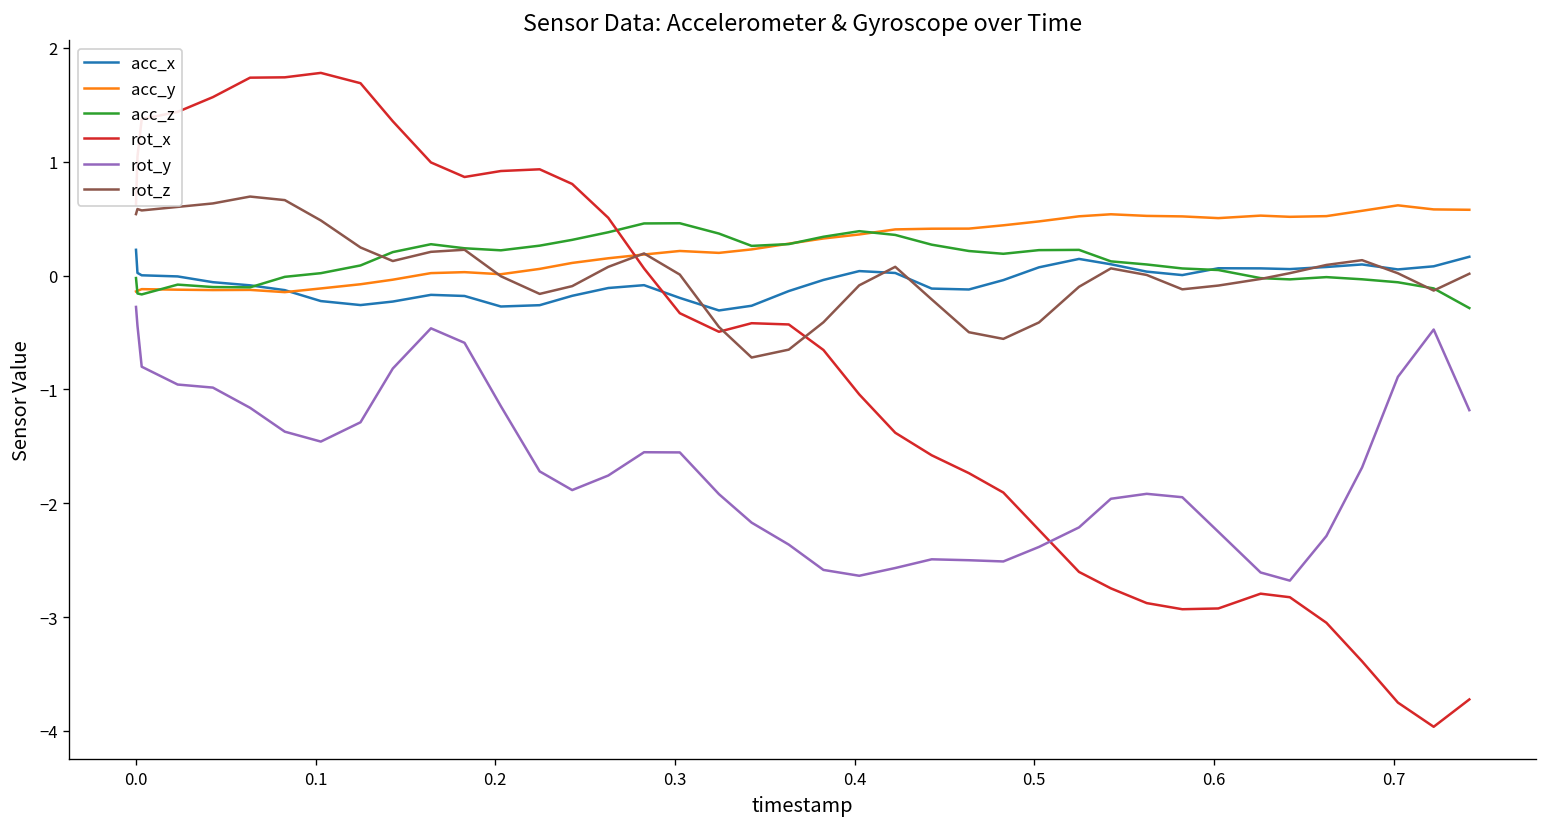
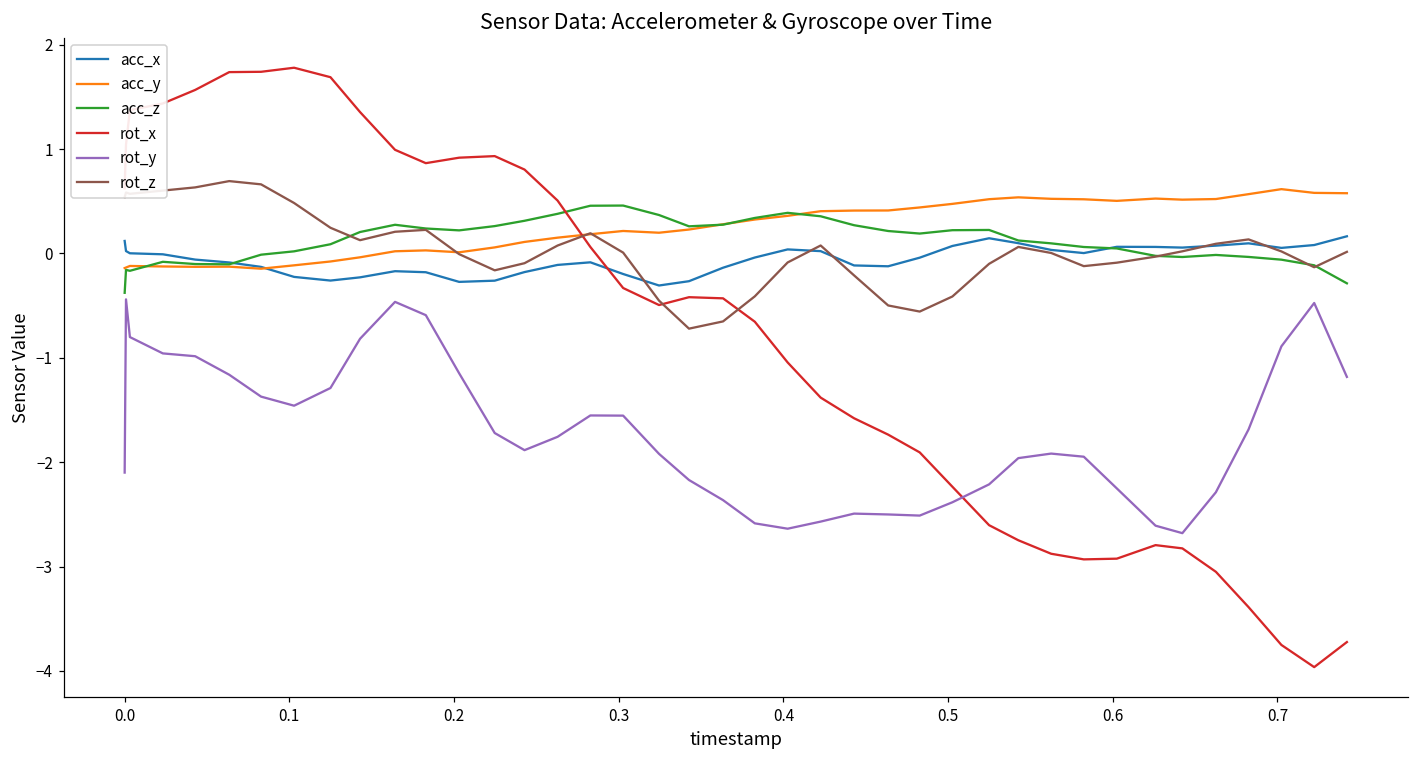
  {
    "acc_x": {
-     "0.0": 0.2
+     "0.0": 0.1
    },
    "acc_z": {
-     "0.0": 0.0
+     "0.0": -0.4
    },
    "rot_x": {
      "0.0": 0.6
    },
    "rot_y": {
-     "0.0": -0.3
+     "0.0": -2.1
    },
    "rot_z": {
      "0.0": 0.5
    }
  }
